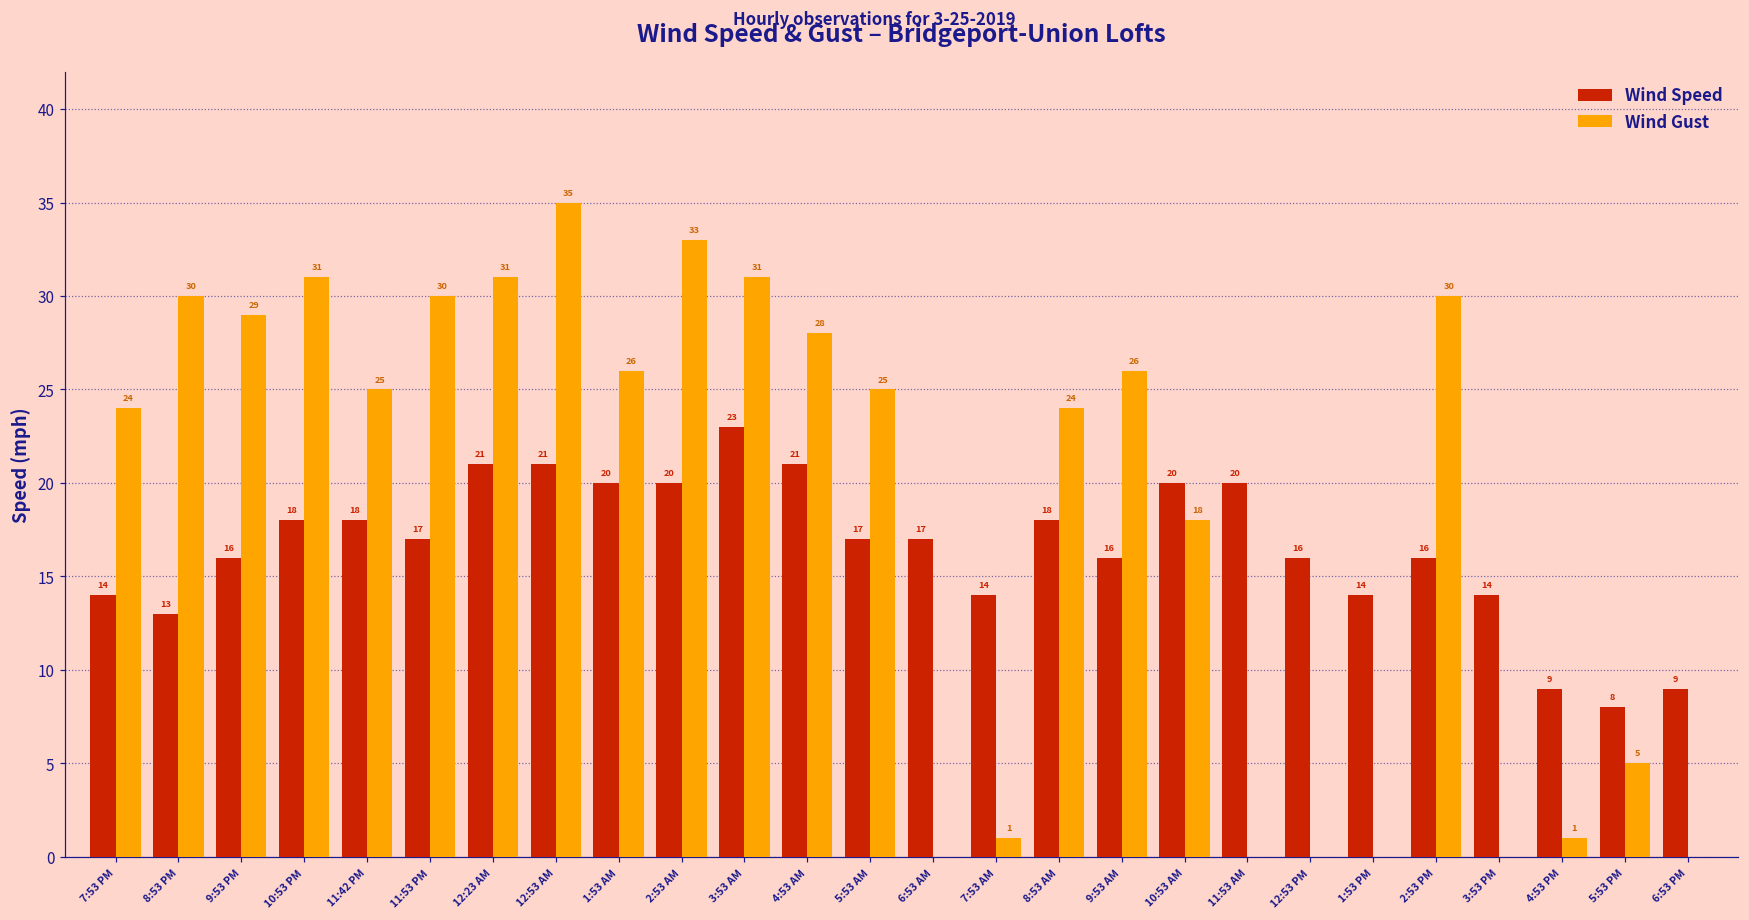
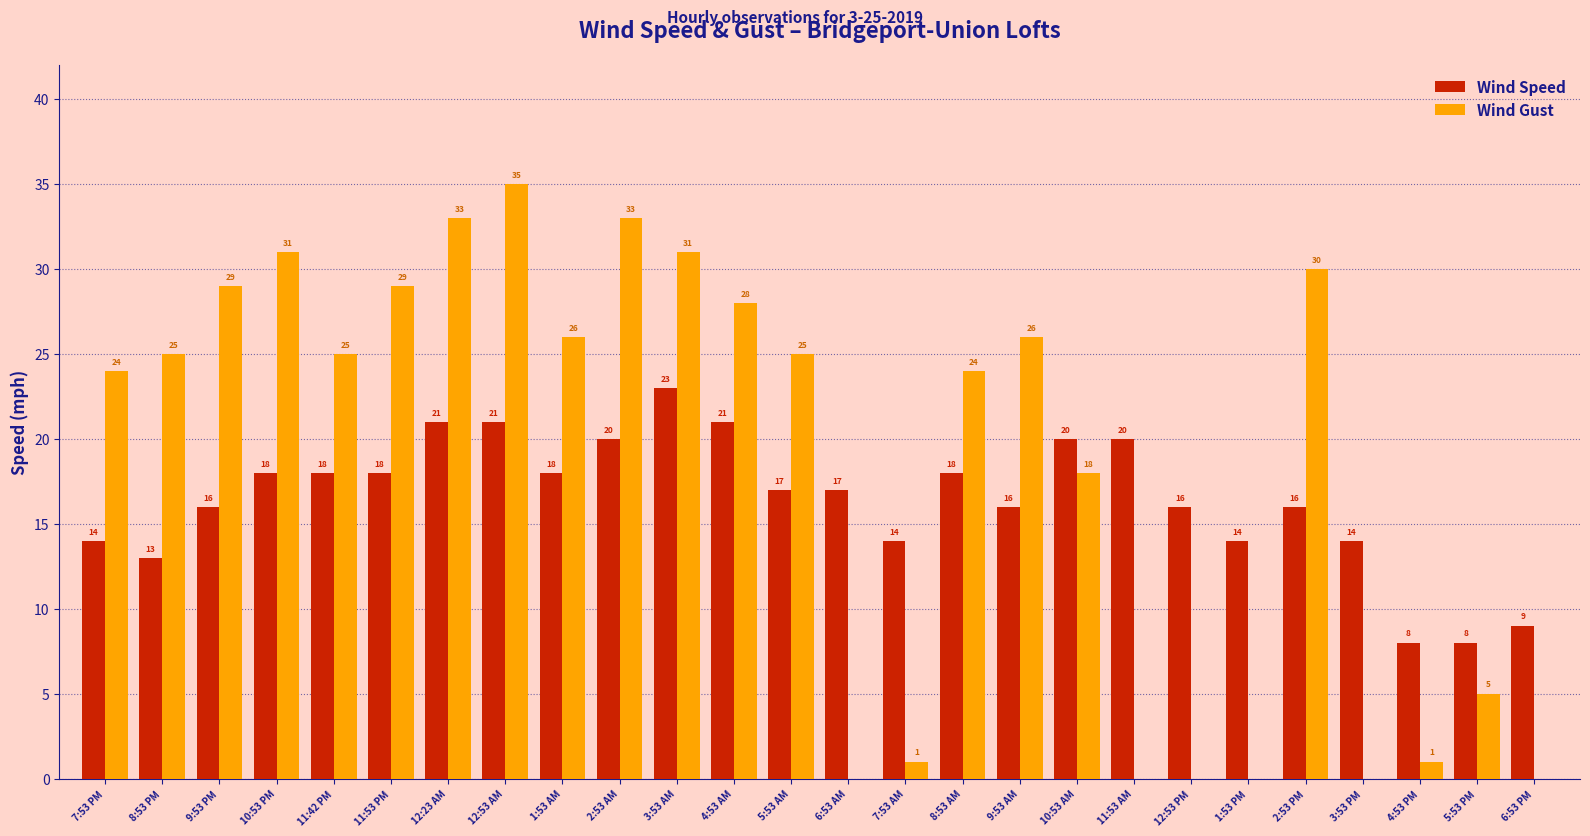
  {
    "Wind Speed": {
      "7:53 PM": 14,
      "8:53 PM": 13,
      "9:53 PM": 16,
      "10:53 PM": 18,
      "11:42 PM": 18,
-     "11:53 PM": 17,
+     "11:53 PM": 18,
      "12:23 AM": 21,
      "12:53 AM": 21,
-     "1:53 AM": 20,
+     "1:53 AM": 18,
      "2:53 AM": 20,
      "3:53 AM": 23,
      "4:53 AM": 21,
      "5:53 AM": 17,
      "6:53 AM": 17,
      "7:53 AM": 14,
      "8:53 AM": 18,
      "9:53 AM": 16,
      "10:53 AM": 20,
      "11:53 AM": 20,
      "12:53 PM": 16,
      "1:53 PM": 14,
      "2:53 PM": 16,
      "3:53 PM": 14,
-     "4:53 PM": 9,
+     "4:53 PM": 8,
      "5:53 PM": 8,
      "6:53 PM": 9
    },
    "Wind Gust": {
      "7:53 PM": 24,
-     "8:53 PM": 30,
+     "8:53 PM": 25,
      "9:53 PM": 29,
      "10:53 PM": 31,
      "11:42 PM": 25,
-     "11:53 PM": 30,
-     "12:23 AM": 31,
+     "11:53 PM": 29,
+     "12:23 AM": 33,
      "12:53 AM": 35,
      "1:53 AM": 26,
      "2:53 AM": 33,
      "3:53 AM": 31,
      "4:53 AM": 28,
      "5:53 AM": 25,
      "7:53 AM": 1,
      "8:53 AM": 24,
      "9:53 AM": 26,
      "10:53 AM": 18,
      "2:53 PM": 30,
      "4:53 PM": 1,
      "5:53 PM": 5
    }
  }
